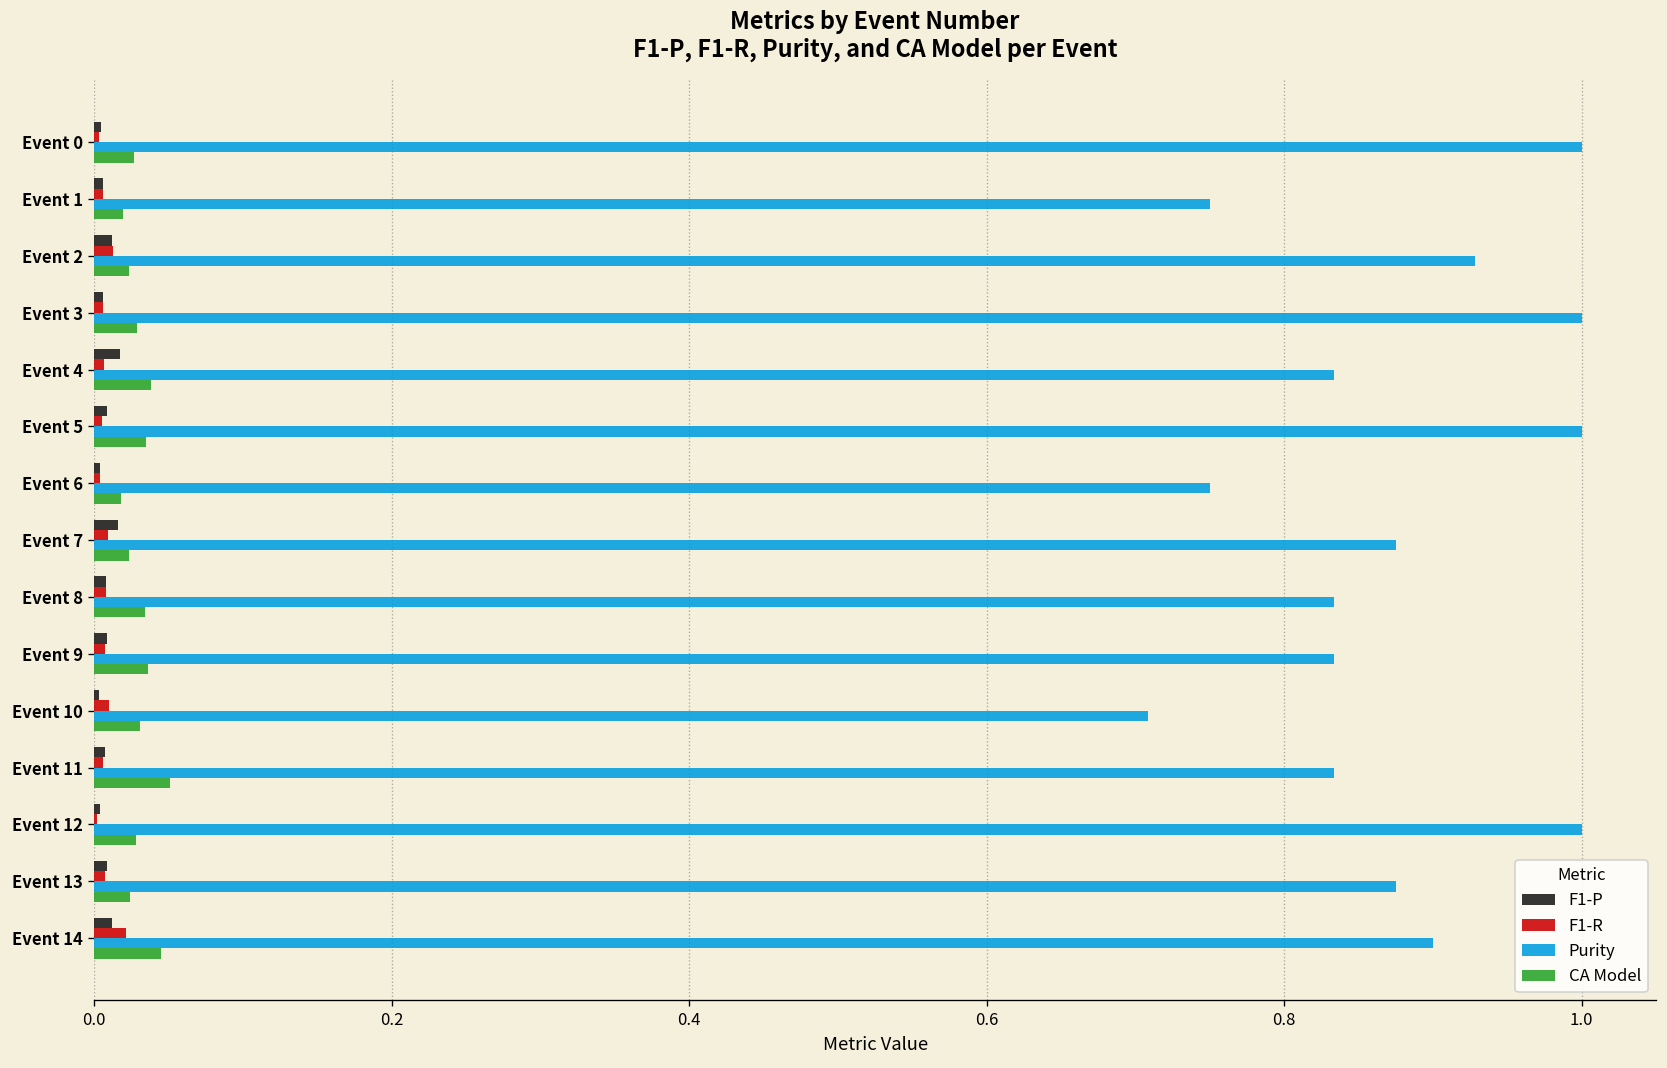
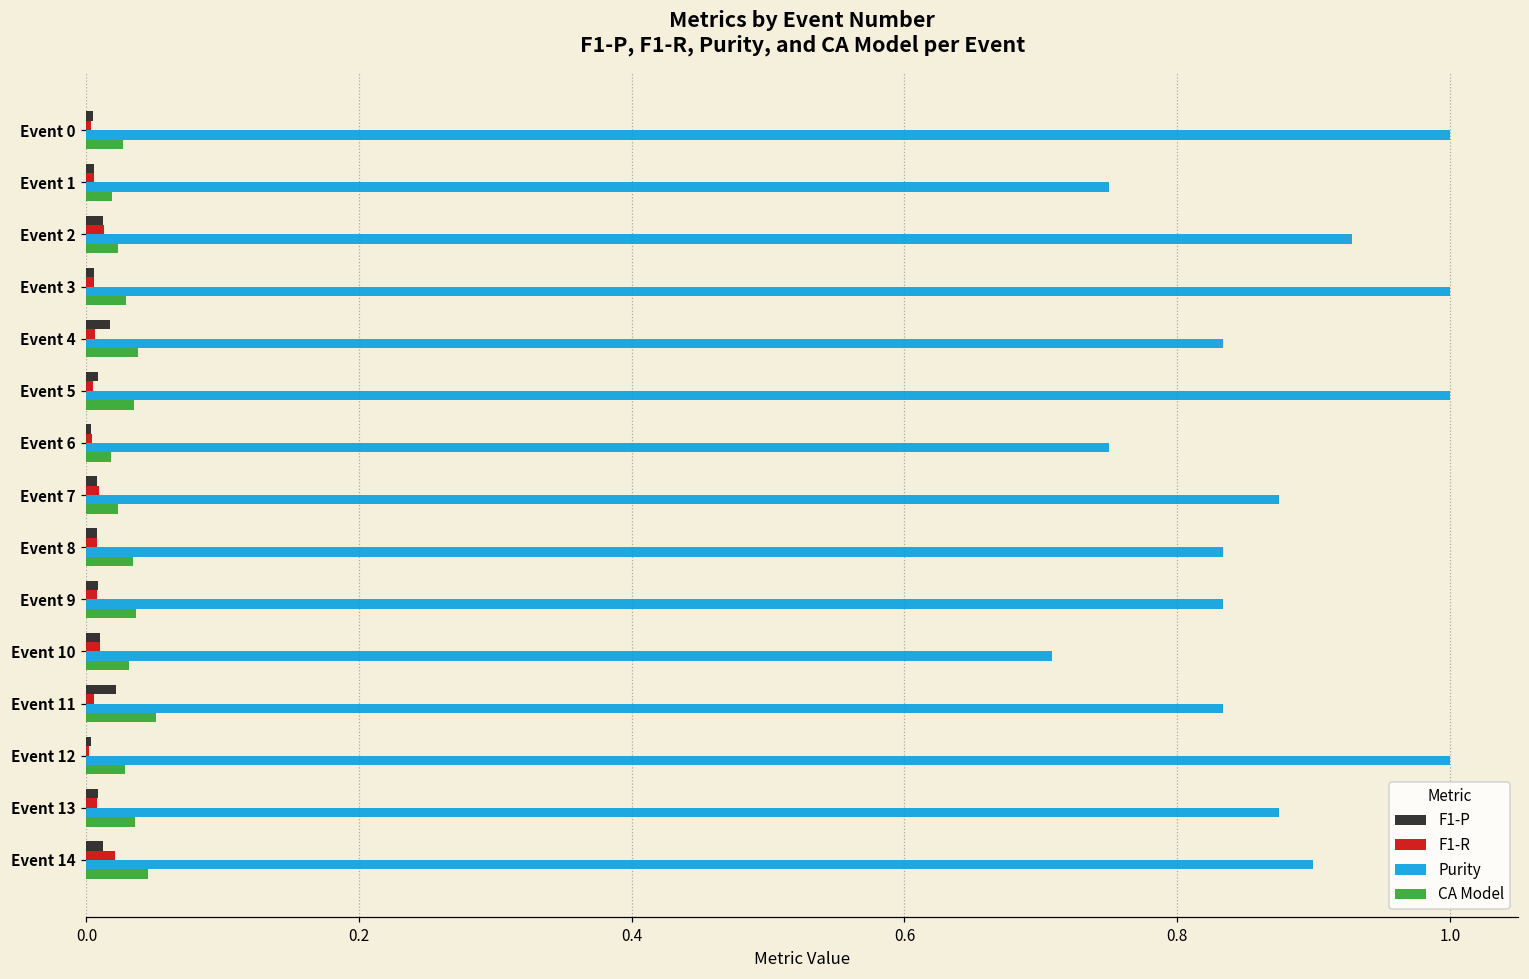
  {
    "F1-P": {
      "Event 0": 0.004,
      "Event 1": 0.006,
      "Event 2": 0.012,
      "Event 3": 0.006,
      "Event 4": 0.017,
      "Event 5": 0.008,
      "Event 6": 0.004,
-     "Event 7": 0.016,
+     "Event 7": 0.008,
      "Event 8": 0.008,
      "Event 9": 0.009,
-     "Event 10": 0.003,
-     "Event 11": 0.007,
+     "Event 10": 0.010,
+     "Event 11": 0.021,
      "Event 12": 0.004,
      "Event 13": 0.009,
      "Event 14": 0.012
    },
    "F1-R": {
      "Event 0": 0.003,
      "Event 1": 0.006,
      "Event 2": 0.013,
      "Event 3": 0.006,
      "Event 4": 0.006,
      "Event 5": 0.005,
      "Event 6": 0.004,
      "Event 7": 0.009,
      "Event 8": 0.008,
      "Event 9": 0.008,
      "Event 10": 0.010,
      "Event 11": 0.006,
      "Event 13": 0.007,
      "Event 14": 0.021
    },
    "Purity": {
      "Event 0": 1.000,
      "Event 1": 0.750,
      "Event 2": 0.929,
      "Event 3": 1.000,
      "Event 4": 0.833,
      "Event 5": 1.000,
      "Event 6": 0.750,
      "Event 7": 0.875,
      "Event 8": 0.833,
      "Event 9": 0.833,
      "Event 10": 0.708,
      "Event 11": 0.833,
      "Event 12": 1.000,
      "Event 13": 0.875,
      "Event 14": 0.900
    },
    "CA Model": {
      "Event 0": 0.027,
      "Event 1": 0.019,
      "Event 2": 0.023,
      "Event 3": 0.029,
      "Event 4": 0.038,
      "Event 5": 0.035,
      "Event 6": 0.018,
      "Event 7": 0.023,
      "Event 8": 0.034,
      "Event 9": 0.036,
      "Event 10": 0.031,
      "Event 11": 0.051,
      "Event 12": 0.028,
-     "Event 13": 0.024,
+     "Event 13": 0.035,
      "Event 14": 0.045
    }
  }
